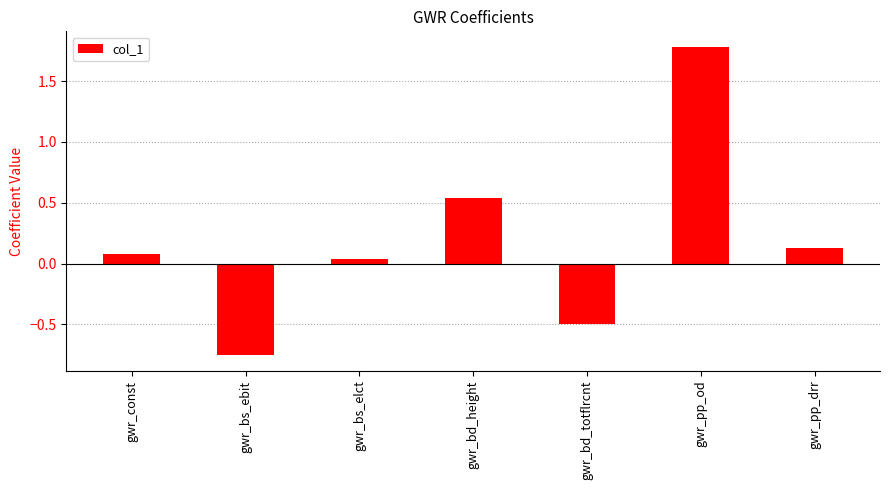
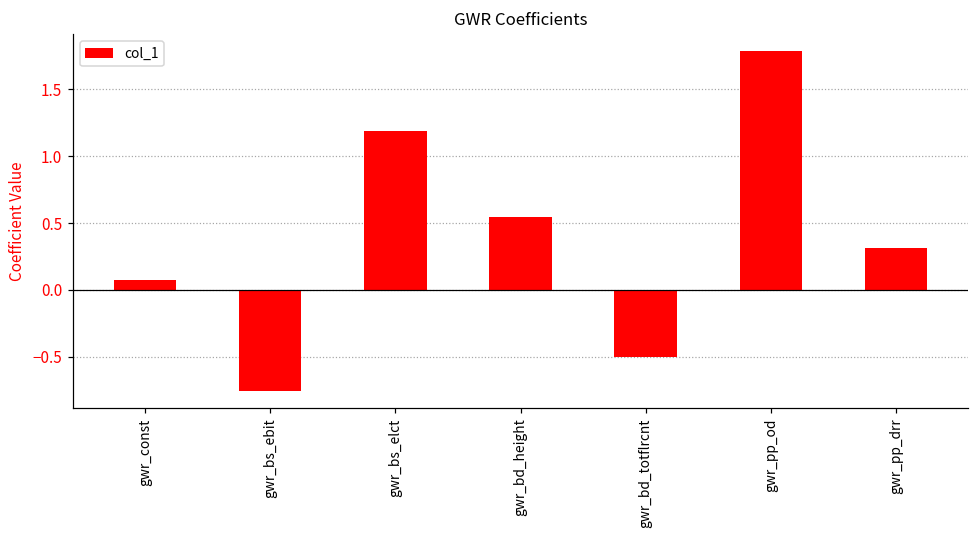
  {
    "gwr_const": 0.08,
    "gwr_bs_ebit": -0.75,
-   "gwr_bs_elct": 0.04,
+   "gwr_bs_elct": 1.18,
    "gwr_bd_height": 0.54,
    "gwr_bd_totflrcnt": -0.50,
    "gwr_pp_od": 1.78,
-   "gwr_pp_drr": 0.13
+   "gwr_pp_drr": 0.32
  }
